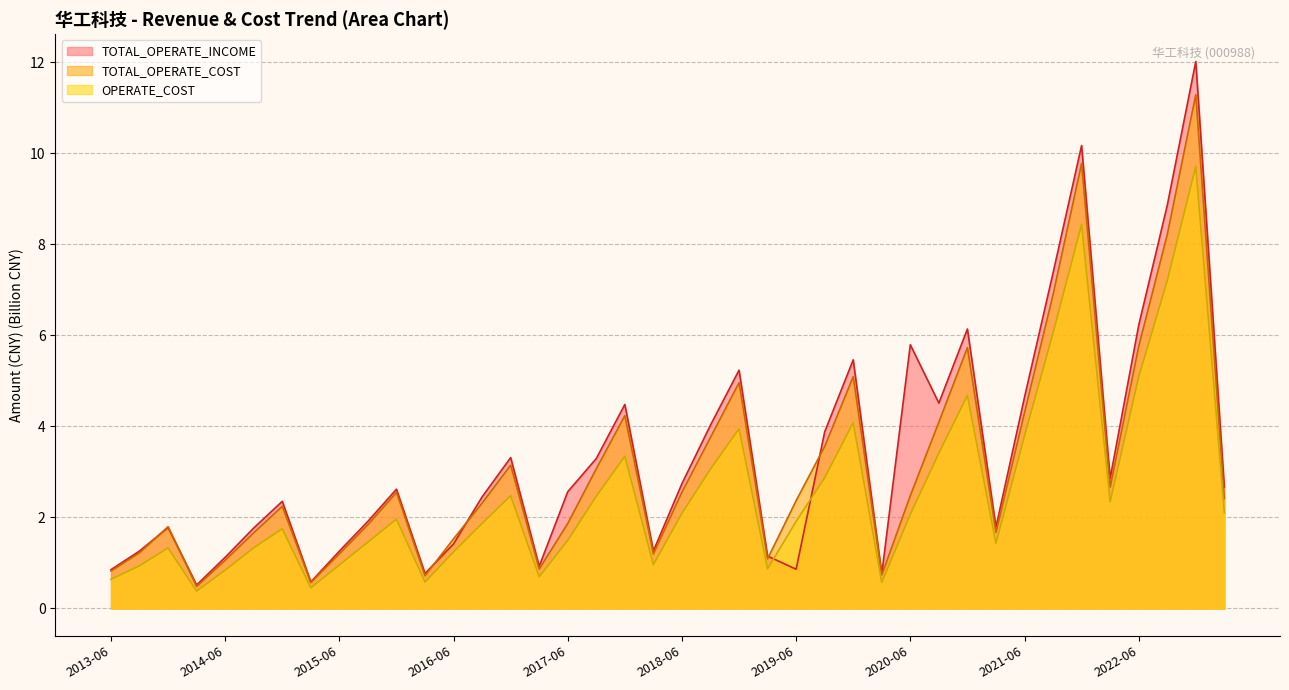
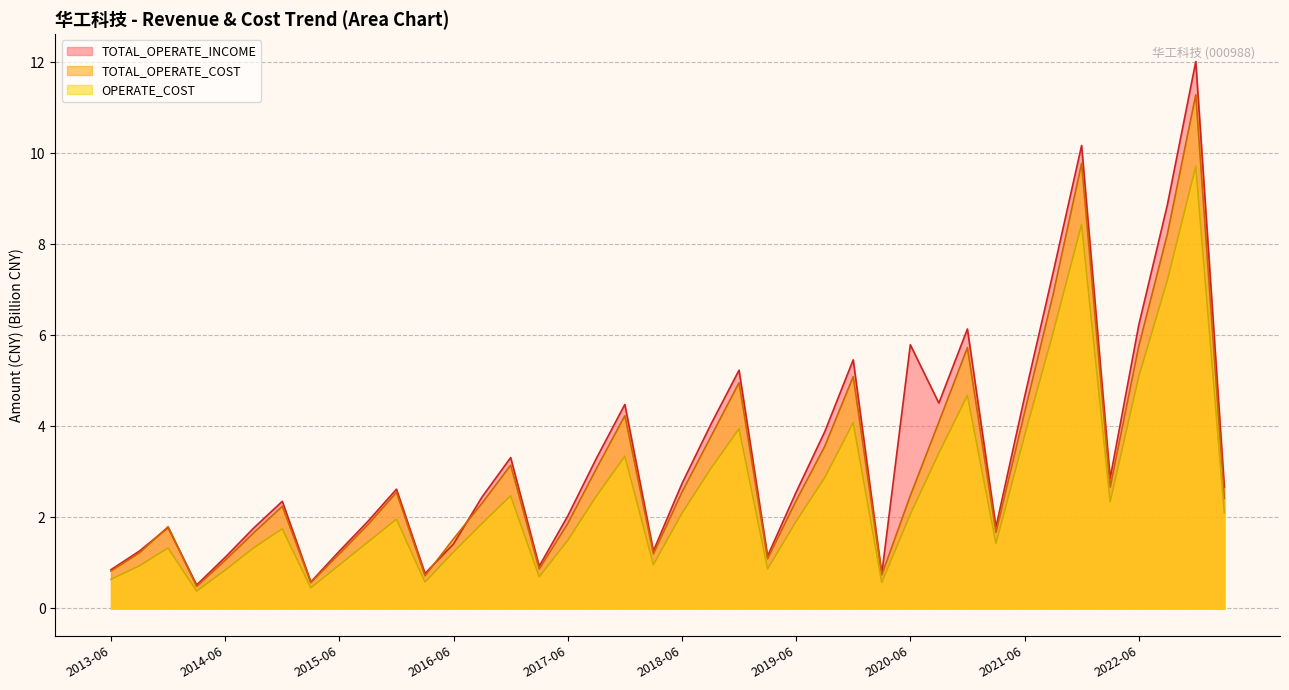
  {
    "TOTAL_OPERATE_INCOME": {
      "2014-06": 1.1,
      "2015-06": 1.3,
      "2016-06": 1.4,
-     "2017-06": 2.6,
+     "2017-06": 2.0,
      "2018-06": 2.7,
-     "2019-06": 0.9,
+     "2019-06": 2.6,
      "2020-06": 5.8,
      "2021-06": 4.6,
      "2022-06": 6.2
    }
  }
